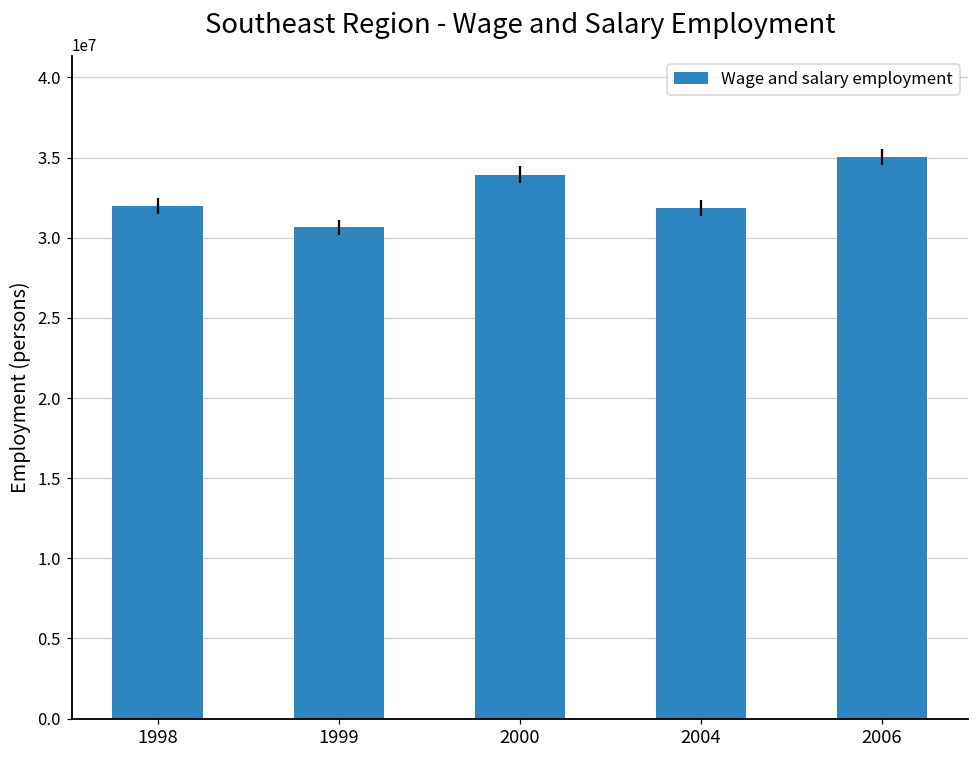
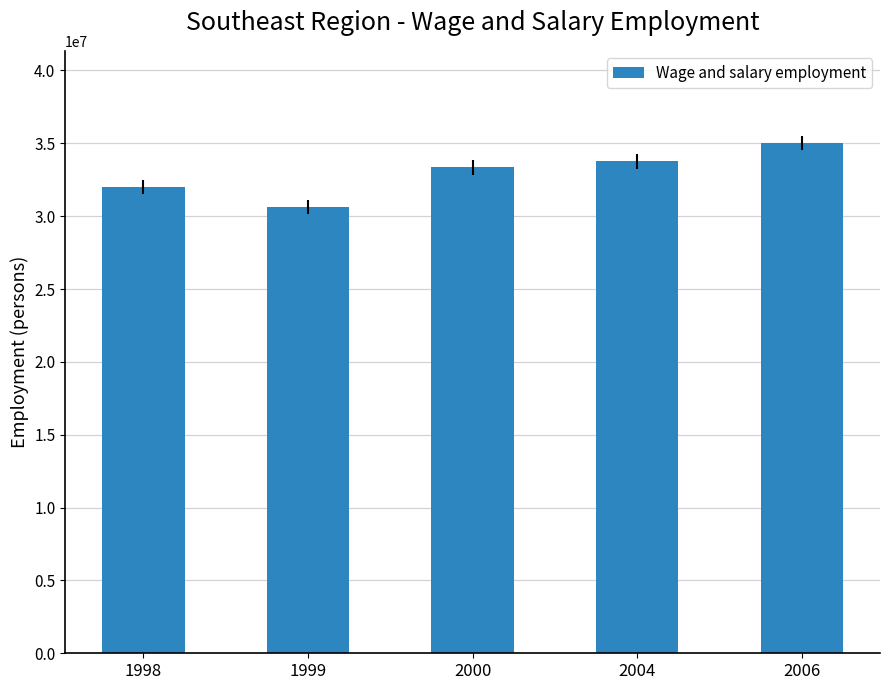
  {
    "1998": 32000000,
    "1999": 30600000,
-   "2000": 33900000,
-   "2004": 31900000,
+   "2000": 33400000,
+   "2004": 33800000,
    "2006": 35000000
  }
